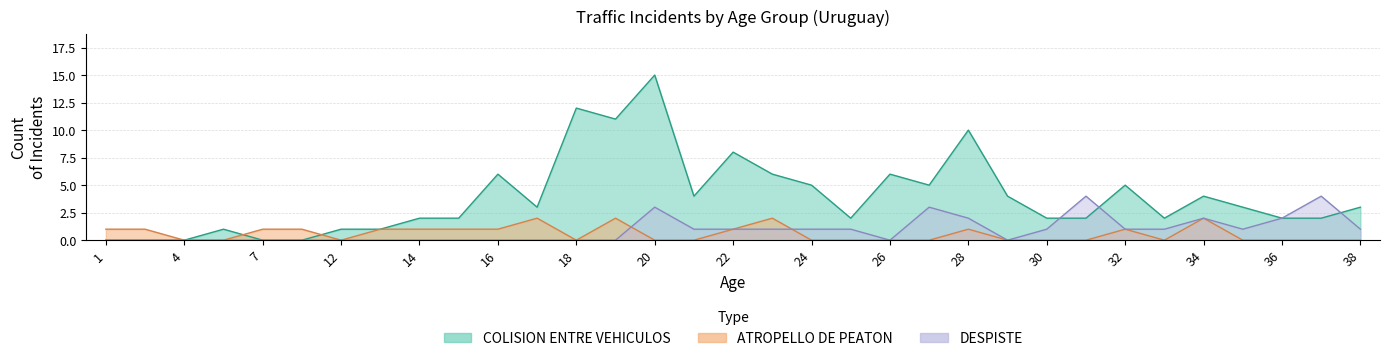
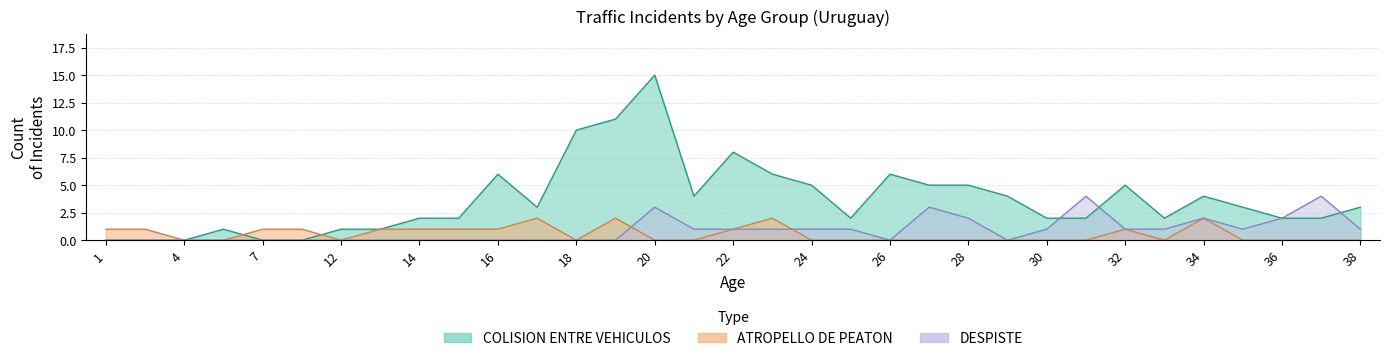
  {
    "COLISION ENTRE VEHICULOS": {
      "12": 1,
      "14": 2,
      "16": 6,
-     "18": 12,
+     "18": 10,
      "20": 15,
      "22": 8,
      "24": 5,
      "26": 6,
-     "28": 10,
+     "28": 5,
      "30": 2,
      "32": 5,
      "34": 4,
      "38": 3
    },
    "ATROPELLO DE PEATON": {
      "14": 1,
      "16": 1,
      "20": 0,
      "24": 0,
-     "28": 1,
+     "28": 0,
      "30": 0,
      "36": 0,
      "38": 0
    },
    "DESPISTE": {
      "14": 0,
      "16": 0,
      "20": 3,
      "24": 1,
      "28": 2,
      "30": 1,
      "38": 1
    }
  }
